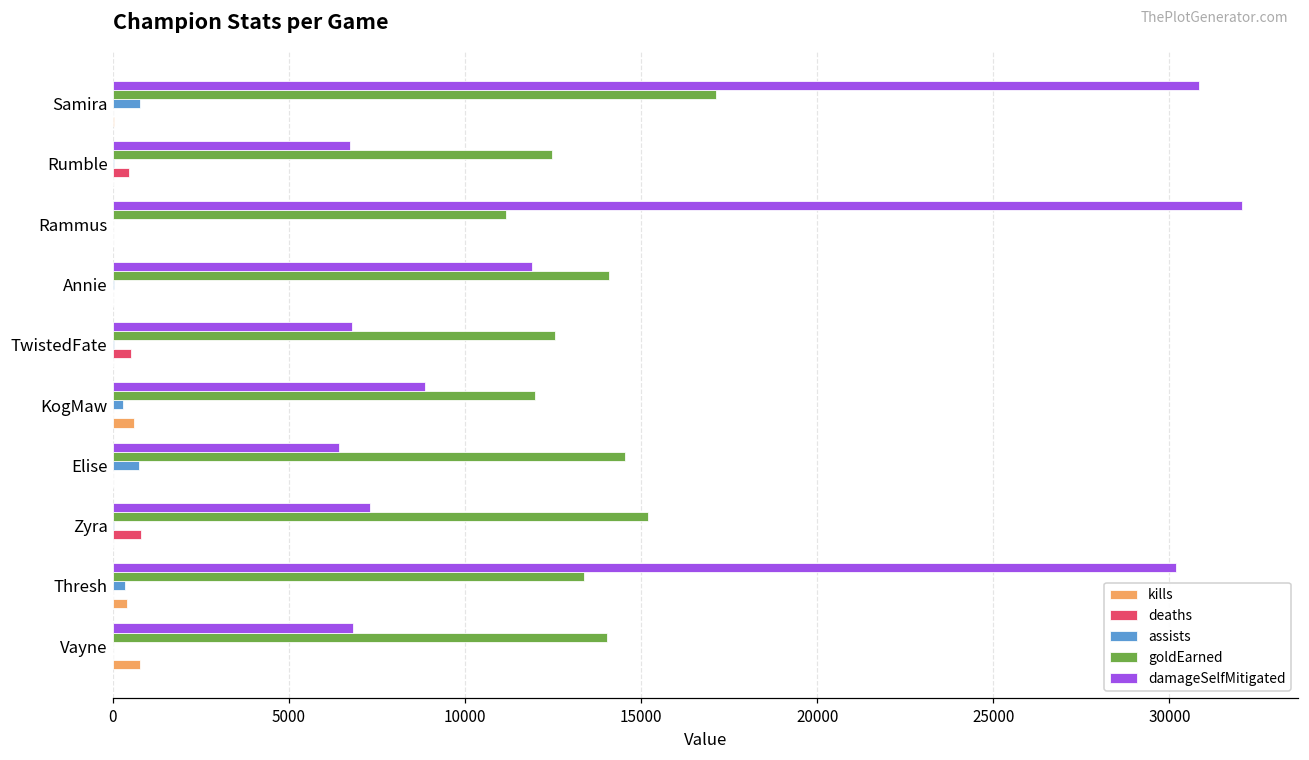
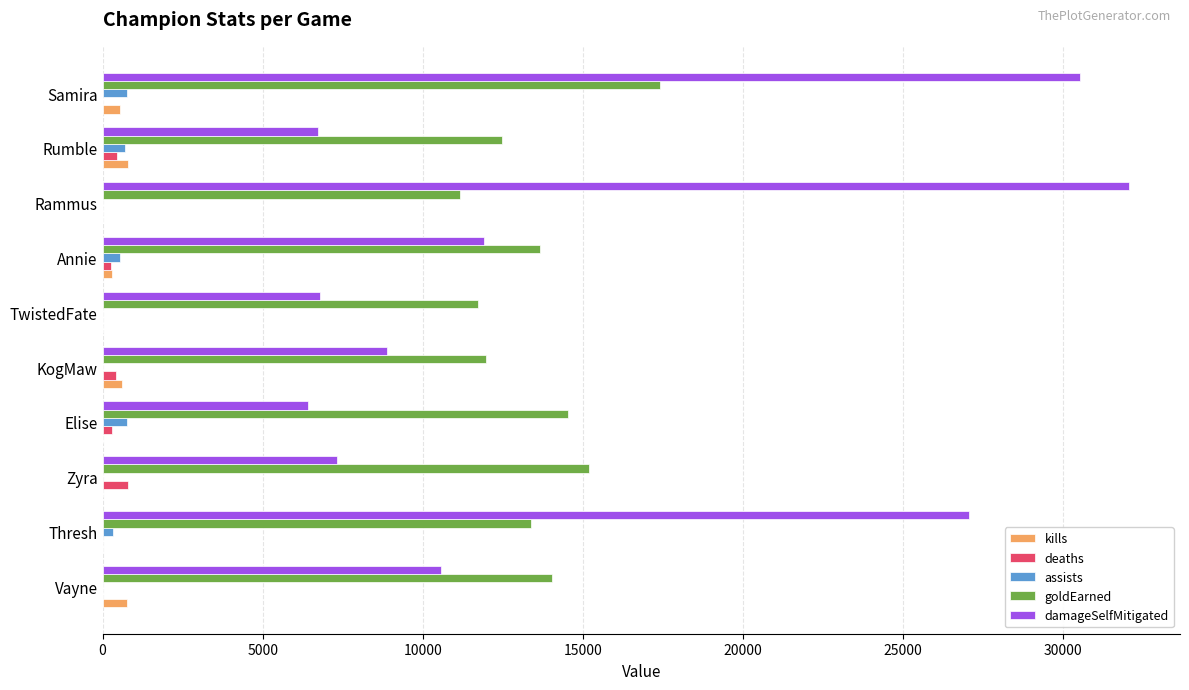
  {
    "kills": {
-     "Samira": 0,
-     "Rumble": 0,
-     "Annie": 0,
+     "Samira": 500,
+     "Rumble": 800,
+     "Annie": 300,
      "KogMaw": 600,
-     "Thresh": 400,
+     "Thresh": 0,
      "Vayne": 800
    },
    "deaths": {
      "Rumble": 500,
-     "Annie": 0,
-     "TwistedFate": 500,
-     "KogMaw": 0,
-     "Elise": 0,
+     "Annie": 300,
+     "TwistedFate": 0,
+     "KogMaw": 400,
+     "Elise": 300,
      "Zyra": 800
    },
    "assists": {
      "Samira": 800,
-     "Rumble": 0,
-     "Annie": 0,
-     "KogMaw": 300,
+     "Rumble": 700,
+     "Annie": 500,
+     "KogMaw": 0,
      "Elise": 800,
      "Thresh": 300
    },
    "goldEarned": {
-     "Samira": 17100,
+     "Samira": 17400,
      "Rumble": 12500,
      "Rammus": 11200,
-     "Annie": 14100,
-     "TwistedFate": 12500,
+     "Annie": 13700,
+     "TwistedFate": 11700,
      "KogMaw": 12000,
      "Elise": 14500,
      "Zyra": 15200,
      "Thresh": 13400,
      "Vayne": 14000
    },
    "damageSelfMitigated": {
-     "Samira": 30800,
+     "Samira": 30500,
      "Rumble": 6700,
      "Rammus": 32000,
      "Annie": 11900,
      "TwistedFate": 6800,
      "KogMaw": 8900,
      "Elise": 6400,
      "Zyra": 7300,
-     "Thresh": 30200,
-     "Vayne": 6800
+     "Thresh": 27100,
+     "Vayne": 10600
    }
  }
